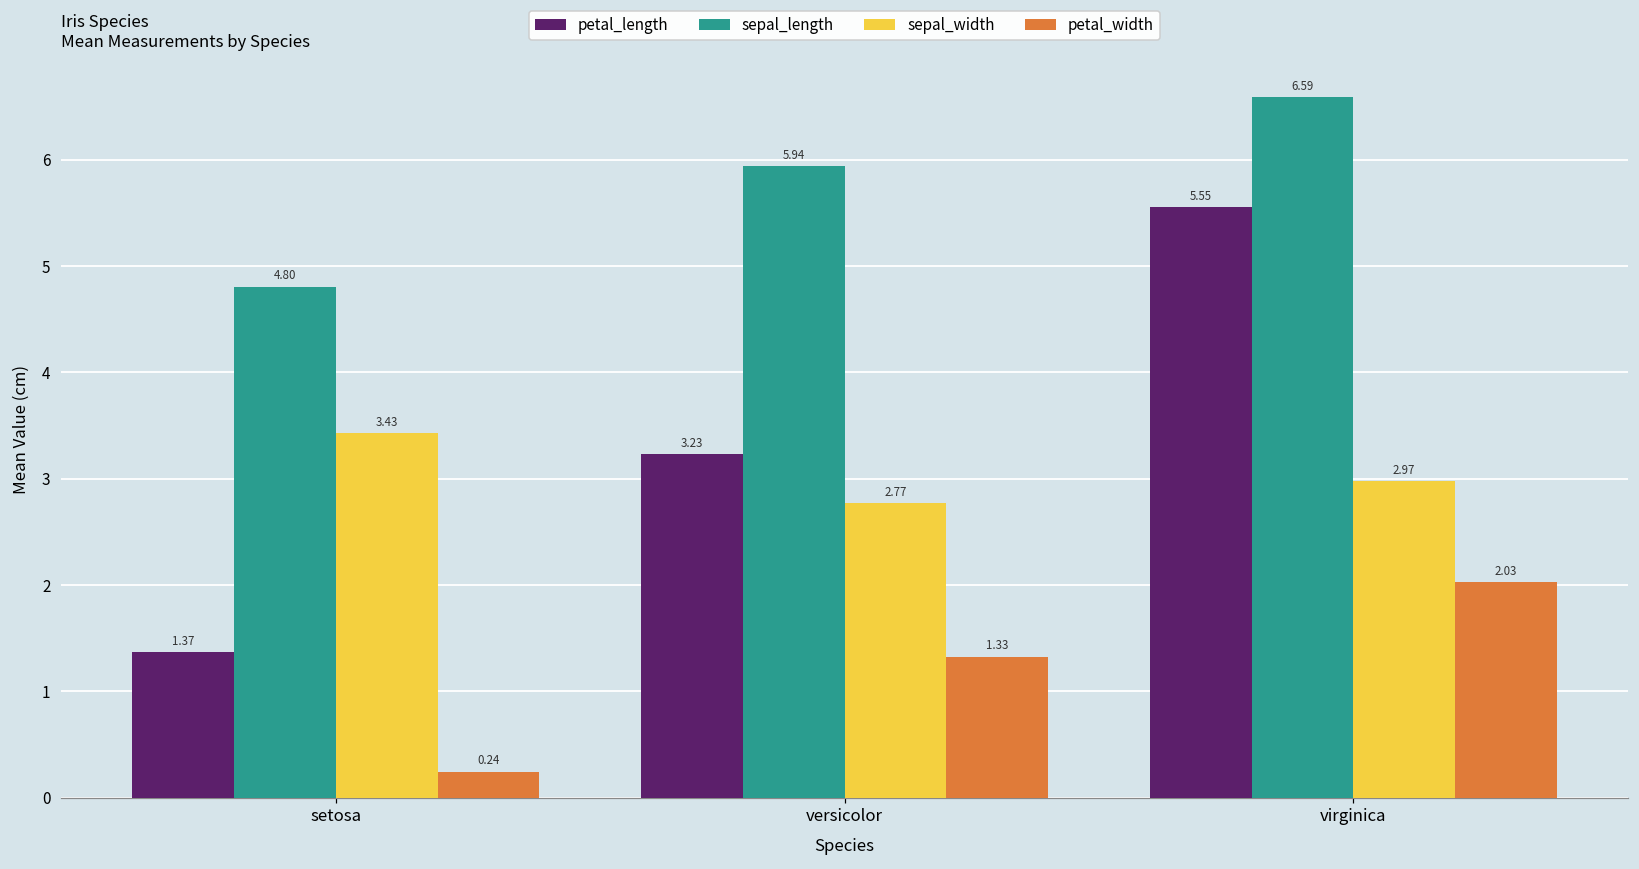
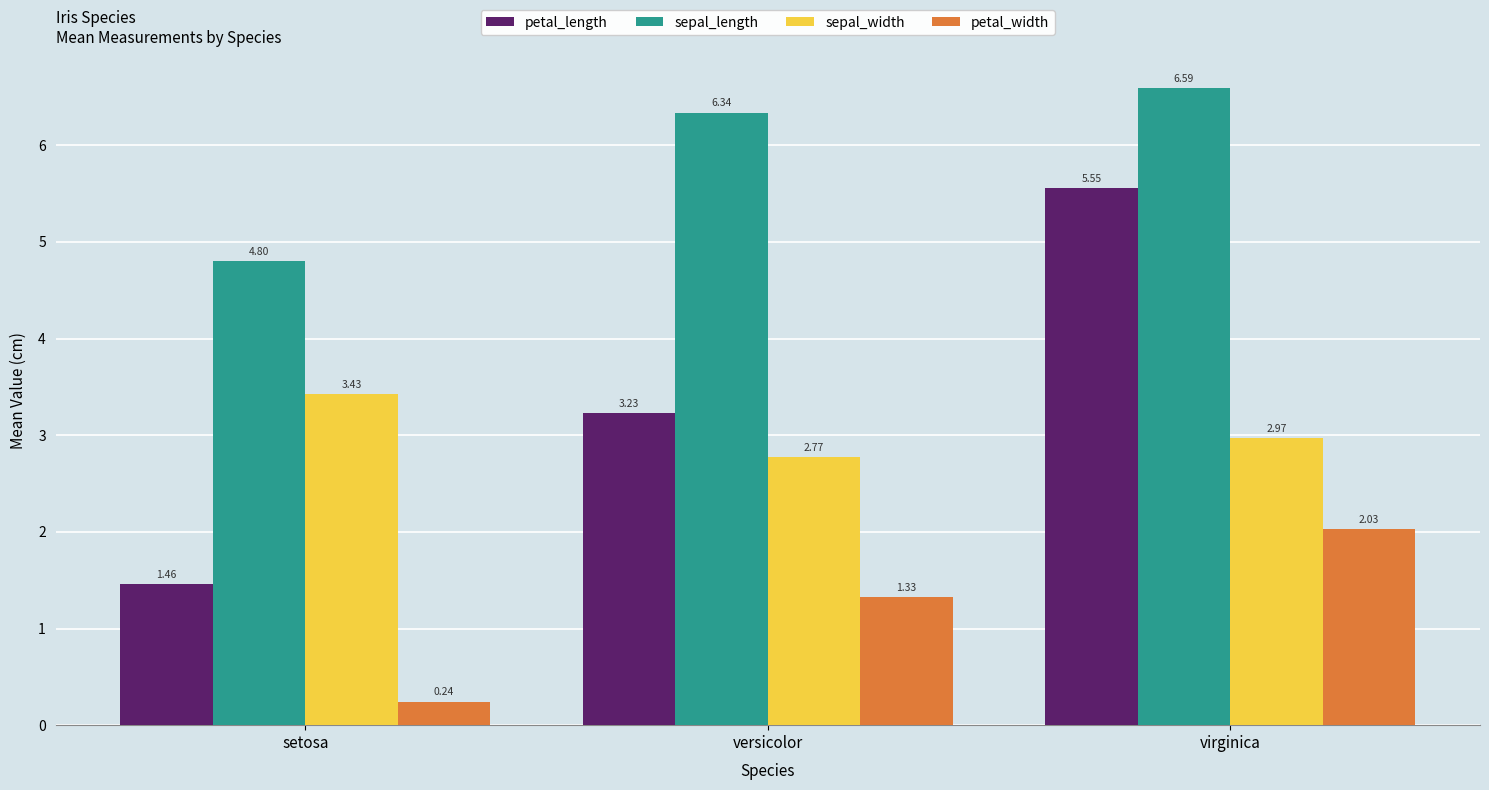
  {
    "petal_length": {
-     "setosa": 1.37,
+     "setosa": 1.46,
      "versicolor": 3.23,
      "virginica": 5.55
    },
    "sepal_length": {
      "setosa": 4.80,
-     "versicolor": 5.94,
+     "versicolor": 6.34,
      "virginica": 6.59
    },
    "sepal_width": {
      "setosa": 3.43,
      "versicolor": 2.77,
      "virginica": 2.97
    },
    "petal_width": {
      "setosa": 0.24,
      "versicolor": 1.33,
      "virginica": 2.03
    }
  }
